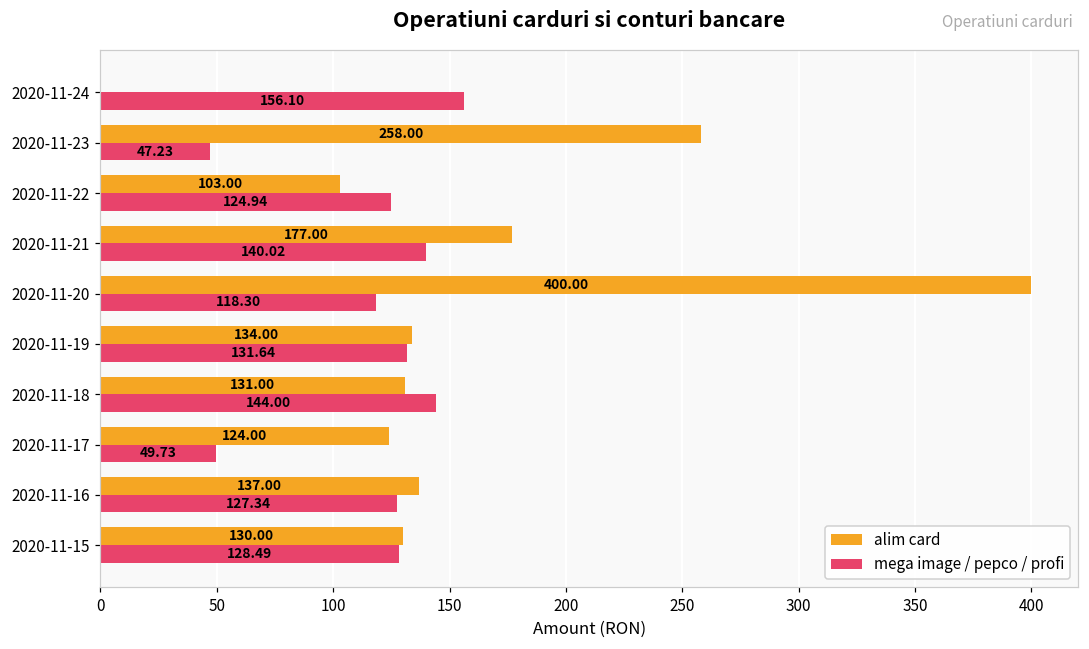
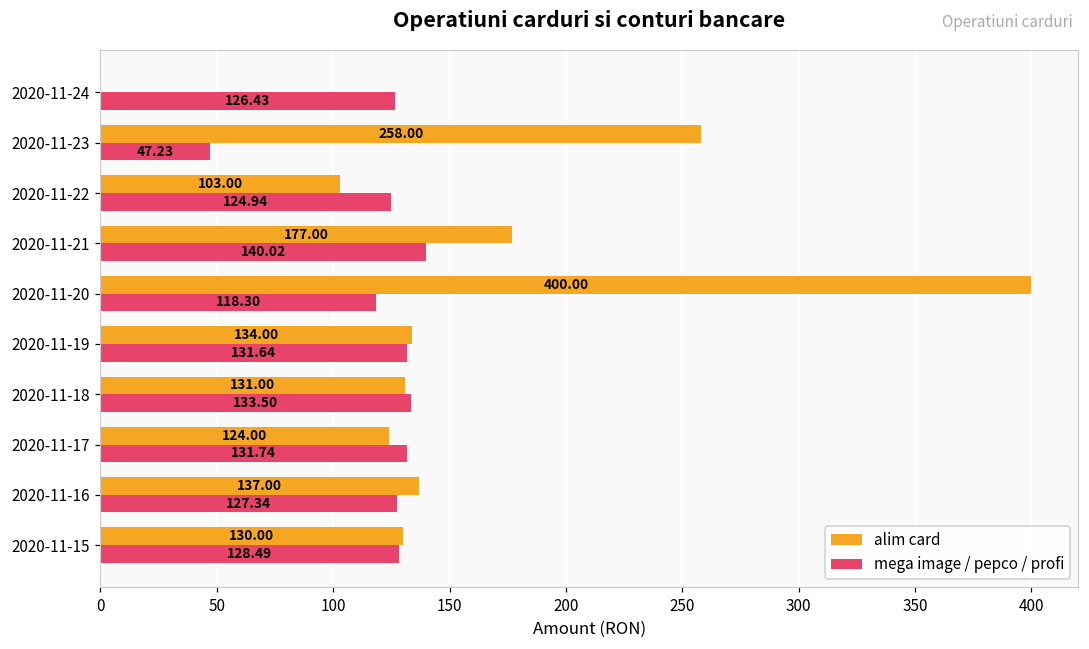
  {
    "alim card": {
      "2020-11-23": 258.00,
      "2020-11-22": 103.00,
      "2020-11-21": 177.00,
      "2020-11-20": 400.00,
      "2020-11-19": 134.00,
      "2020-11-18": 131.00,
      "2020-11-17": 124.00,
      "2020-11-16": 137.00,
      "2020-11-15": 130.00
    },
    "mega image / pepco / profi": {
-     "2020-11-24": 156.10,
+     "2020-11-24": 126.43,
      "2020-11-23": 47.23,
      "2020-11-22": 124.94,
      "2020-11-21": 140.02,
      "2020-11-20": 118.30,
      "2020-11-19": 131.64,
-     "2020-11-18": 144.00,
-     "2020-11-17": 49.73,
+     "2020-11-18": 133.50,
+     "2020-11-17": 131.74,
      "2020-11-16": 127.34,
      "2020-11-15": 128.49
    }
  }
